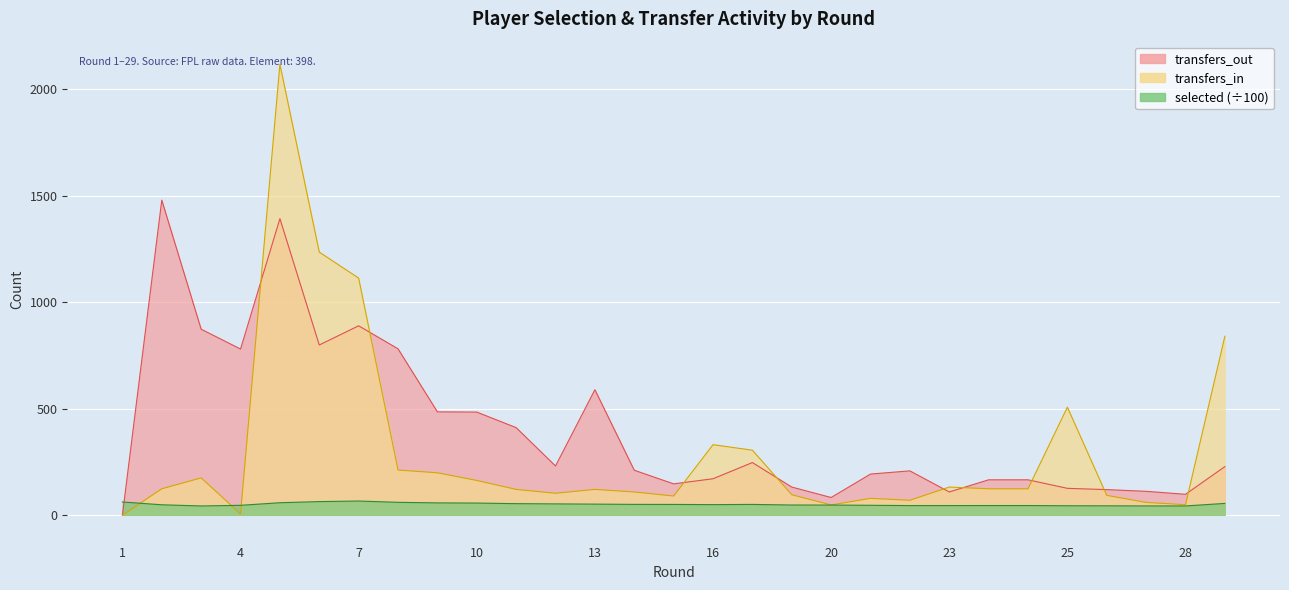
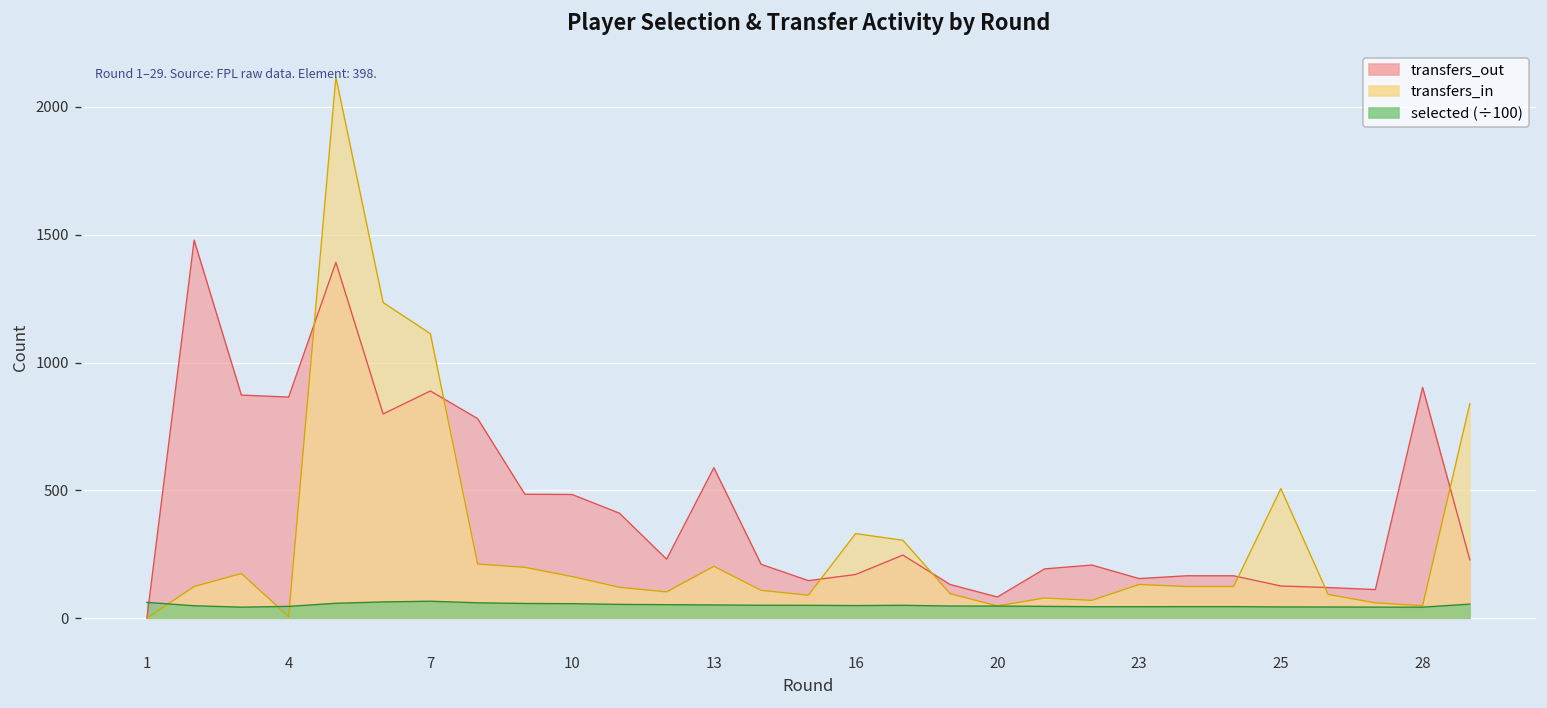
  {
    "transfers_out": {
-     "4": 780,
+     "4": 870,
      "7": 890,
      "10": 480,
      "13": 590,
      "16": 170,
      "20": 80,
-     "23": 110,
+     "23": 160,
      "25": 130,
-     "28": 100
+     "28": 900
    },
    "transfers_in": {
      "4": 10,
      "7": 1110,
      "10": 160,
-     "13": 120,
+     "13": 200,
      "16": 330,
      "23": 130,
      "25": 510
    },
    "selected (÷100)": {
      "1": 60,
      "4": 50,
      "7": 70,
      "10": 60,
      "13": 50,
      "16": 50,
      "23": 50,
      "25": 40
    }
  }
